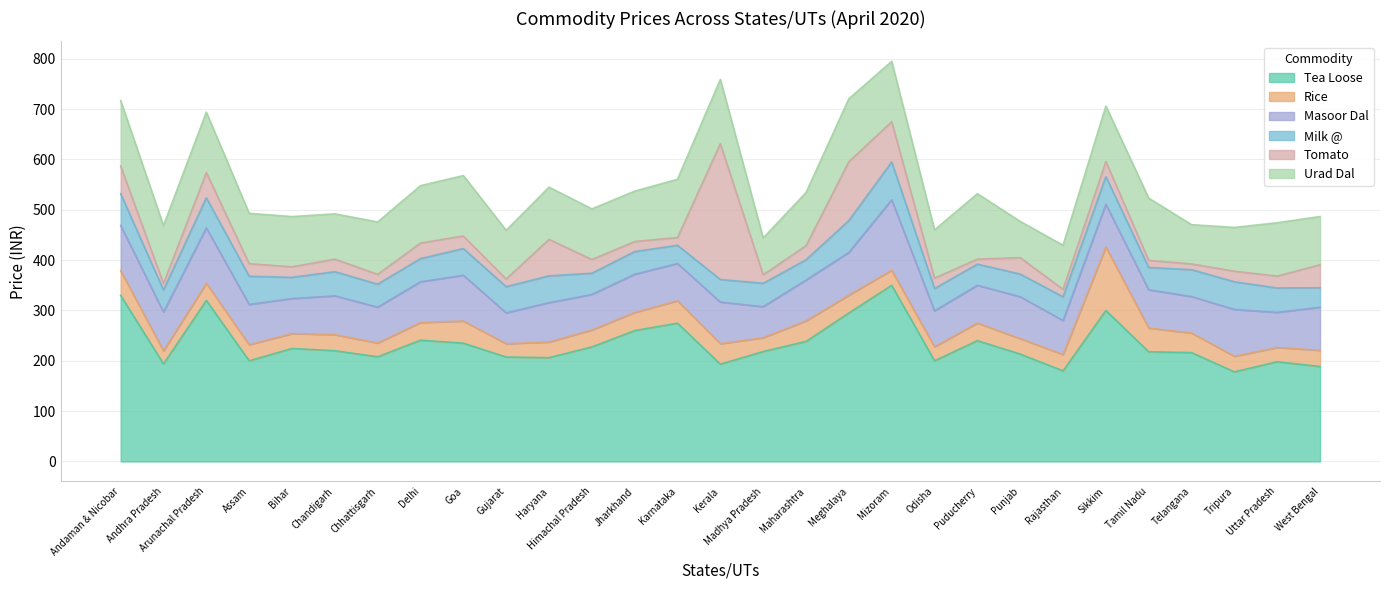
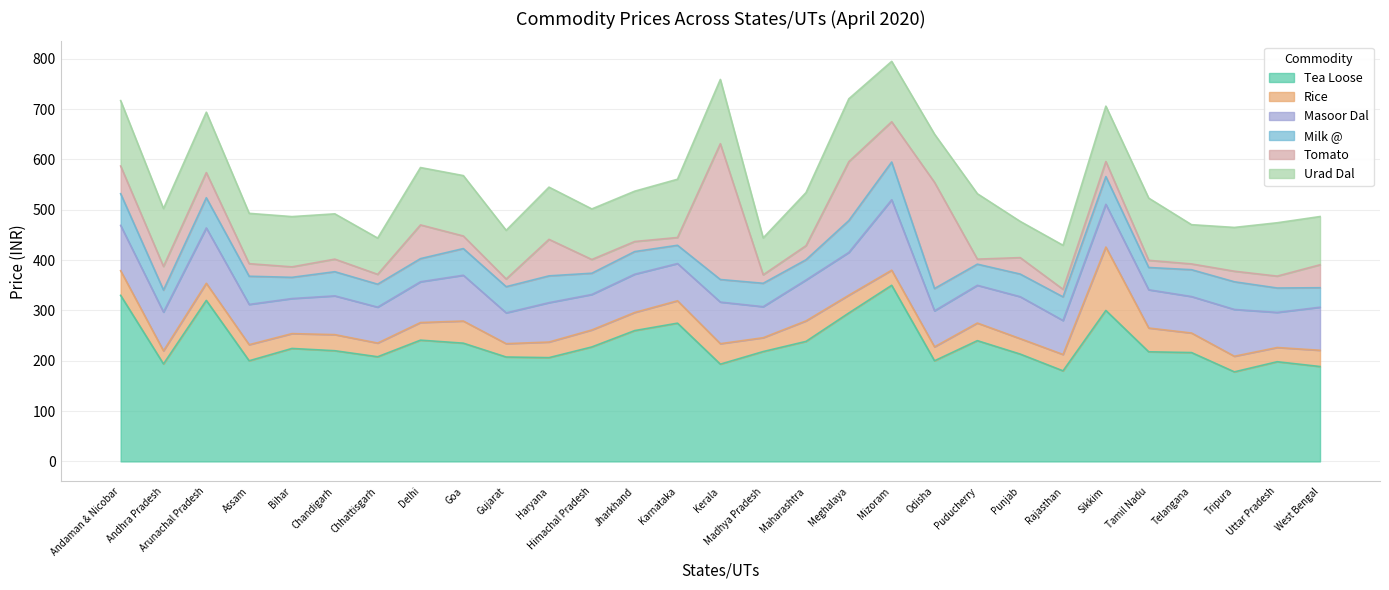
  {
    "Rice": {
      "Andaman & Nicobar": 50,
      "Andhra Pradesh": 30,
      "Arunachal Pradesh": 30,
      "Assam": 30,
      "Bihar": 30,
      "Chandigarh": 30,
      "Chhattisgarh": 30,
      "Delhi": 40,
      "Goa": 40,
      "Gujarat": 30,
      "Haryana": 30,
      "Himachal Pradesh": 30,
      "Jharkhand": 40,
      "Karnataka": 40,
      "Kerala": 40,
      "Madhya Pradesh": 30,
      "Maharashtra": 40,
      "Meghalaya": 40,
      "Mizoram": 30,
      "Odisha": 30,
      "Puducherry": 40,
      "Punjab": 30,
      "Rajasthan": 30,
      "Sikkim": 130,
      "Tamil Nadu": 50,
      "Telangana": 40,
      "Tripura": 30,
      "Uttar Pradesh": 30,
      "West Bengal": 30
    },
    "Tomato": {
      "Andaman & Nicobar": 60,
-     "Andhra Pradesh": 10,
+     "Andhra Pradesh": 50,
      "Arunachal Pradesh": 50,
      "Assam": 30,
      "Bihar": 20,
      "Chandigarh": 30,
      "Chhattisgarh": 20,
-     "Delhi": 30,
+     "Delhi": 70,
      "Goa": 30,
      "Gujarat": 20,
      "Haryana": 70,
      "Himachal Pradesh": 30,
      "Jharkhand": 20,
      "Karnataka": 20,
      "Kerala": 270,
      "Madhya Pradesh": 20,
      "Maharashtra": 30,
      "Meghalaya": 120,
      "Mizoram": 80,
-     "Odisha": 20,
+     "Odisha": 210,
      "Puducherry": 10,
      "Punjab": 30,
      "Rajasthan": 20,
      "Sikkim": 30,
      "Tamil Nadu": 10,
      "Telangana": 10,
      "Tripura": 20,
      "Uttar Pradesh": 20,
      "West Bengal": 50
    },
    "Urad Dal": {
      "Andaman & Nicobar": 130,
      "Andhra Pradesh": 120,
      "Arunachal Pradesh": 120,
      "Assam": 100,
      "Bihar": 100,
      "Chandigarh": 90,
-     "Chhattisgarh": 100,
+     "Chhattisgarh": 70,
      "Delhi": 110,
      "Goa": 120,
      "Gujarat": 100,
      "Haryana": 100,
      "Himachal Pradesh": 100,
      "Jharkhand": 100,
      "Karnataka": 120,
      "Kerala": 130,
      "Madhya Pradesh": 70,
      "Maharashtra": 110,
      "Meghalaya": 130,
      "Mizoram": 120,
      "Odisha": 100,
      "Puducherry": 130,
      "Punjab": 70,
      "Rajasthan": 90,
      "Sikkim": 110,
      "Tamil Nadu": 120,
      "Telangana": 80,
      "Tripura": 90,
      "Uttar Pradesh": 110,
      "West Bengal": 100
    }
  }
